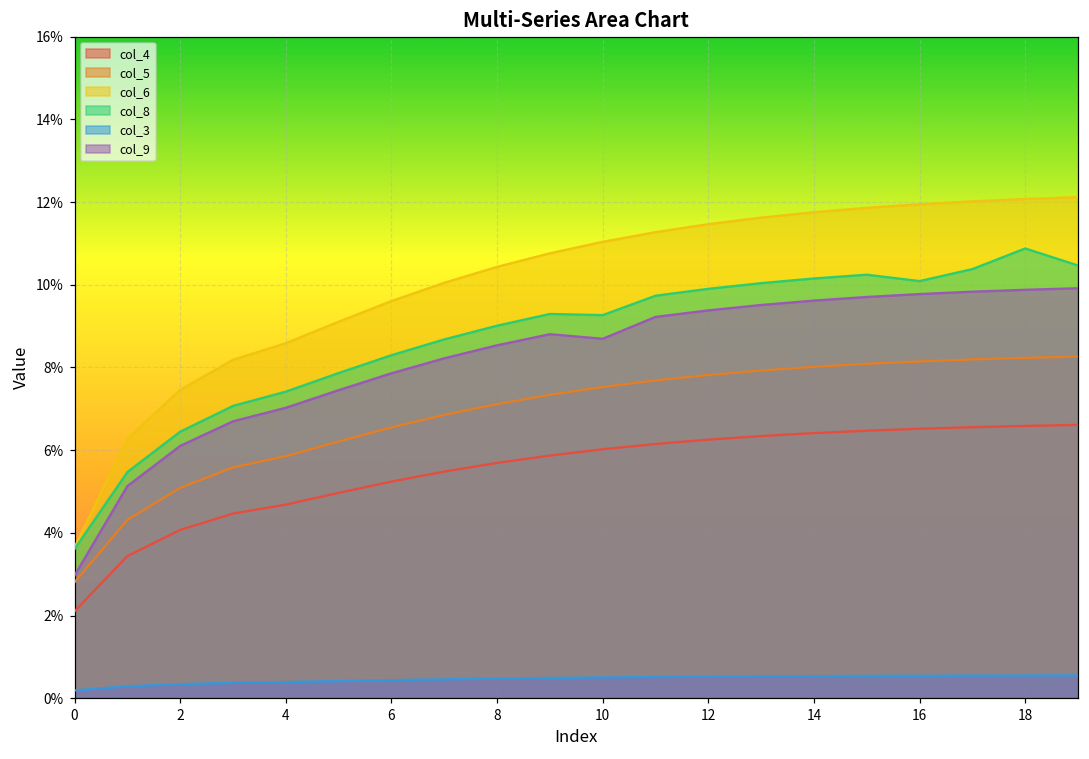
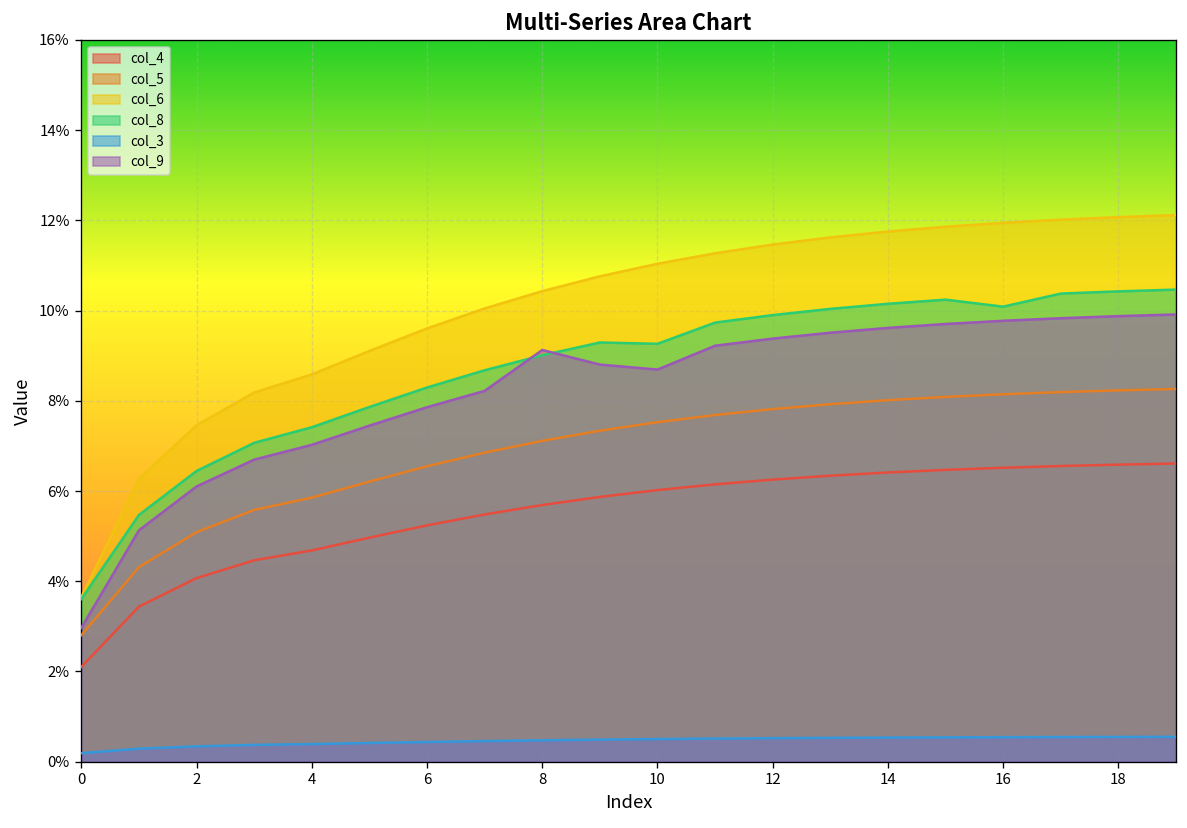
  {
    "col_6": {
      "2": "7.5%",
      "4": "8.6%",
      "6": "9.6%",
      "8": "10.4%",
      "10": "11.0%",
      "12": "11.5%",
      "14": "11.8%",
      "16": "11.9%",
      "18": "12.1%"
    },
    "col_8": {
      "2": "6.4%",
      "4": "7.4%",
      "6": "8.3%",
      "8": "9.0%",
      "10": "9.3%",
      "12": "9.9%",
      "14": "10.2%",
      "16": "10.1%",
-     "18": "10.9%"
+     "18": "10.4%"
    },
    "col_3": {
      "0": "0.2%",
      "2": "0.3%",
      "4": "0.4%",
      "6": "0.4%",
      "8": "0.5%",
      "10": "0.5%",
      "12": "0.5%",
      "14": "0.5%",
      "16": "0.5%",
      "18": "0.5%"
    },
    "col_9": {
      "0": "3.0%",
      "2": "6.1%",
      "4": "7.0%",
      "6": "7.9%",
-     "8": "8.5%",
+     "8": "9.1%",
      "10": "8.7%",
      "12": "9.4%",
      "14": "9.6%",
      "16": "9.8%",
      "18": "9.9%"
    }
  }
